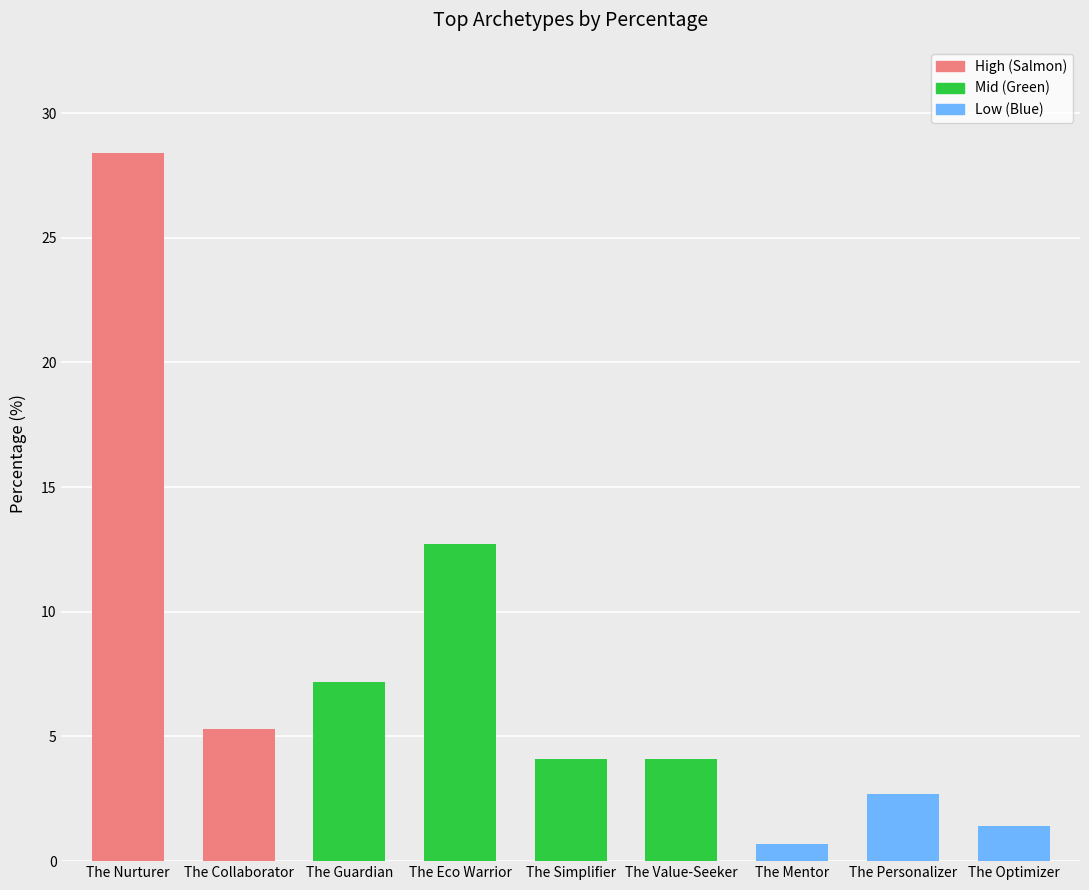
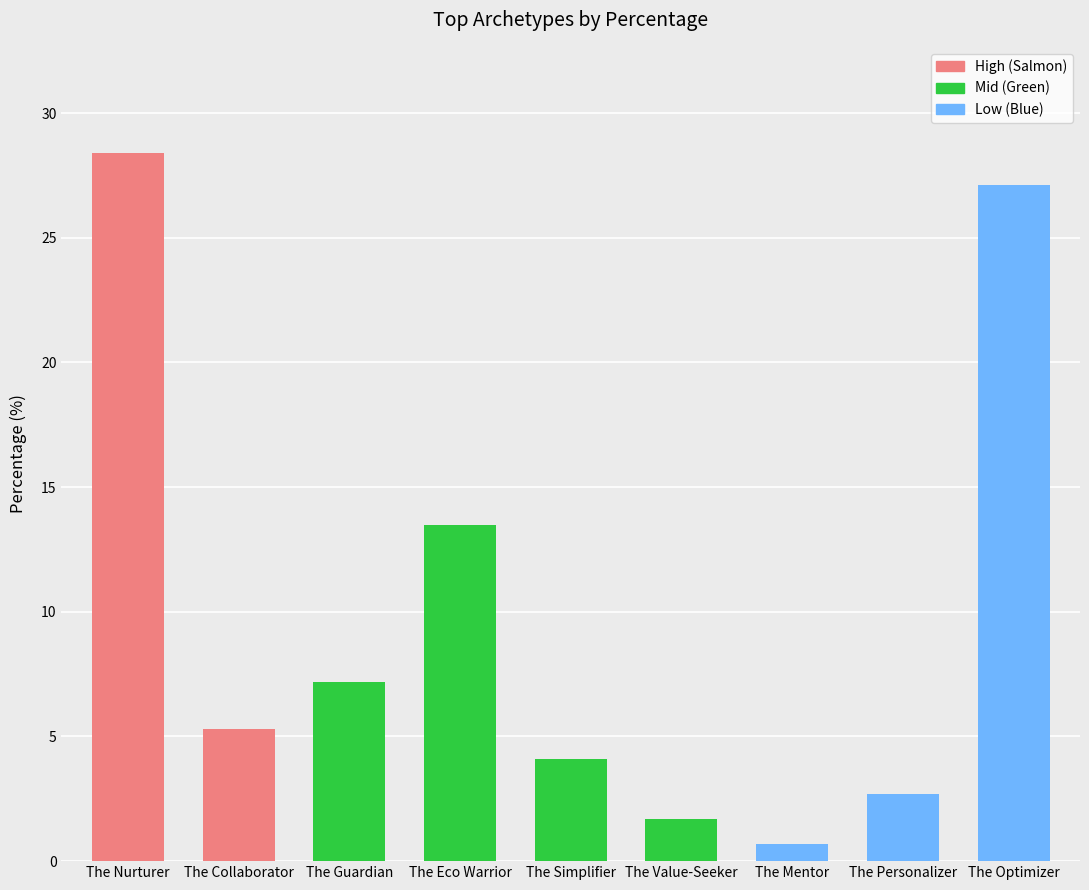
  {
    "The Nurturer": 28.4,
    "The Collaborator": 5.3,
    "The Guardian": 7.2,
-   "The Eco Warrior": 12.7,
+   "The Eco Warrior": 13.5,
    "The Simplifier": 4.1,
-   "The Value-Seeker": 4.1,
+   "The Value-Seeker": 1.7,
    "The Mentor": 0.7,
    "The Personalizer": 2.7,
-   "The Optimizer": 1.4
+   "The Optimizer": 27.1
  }
